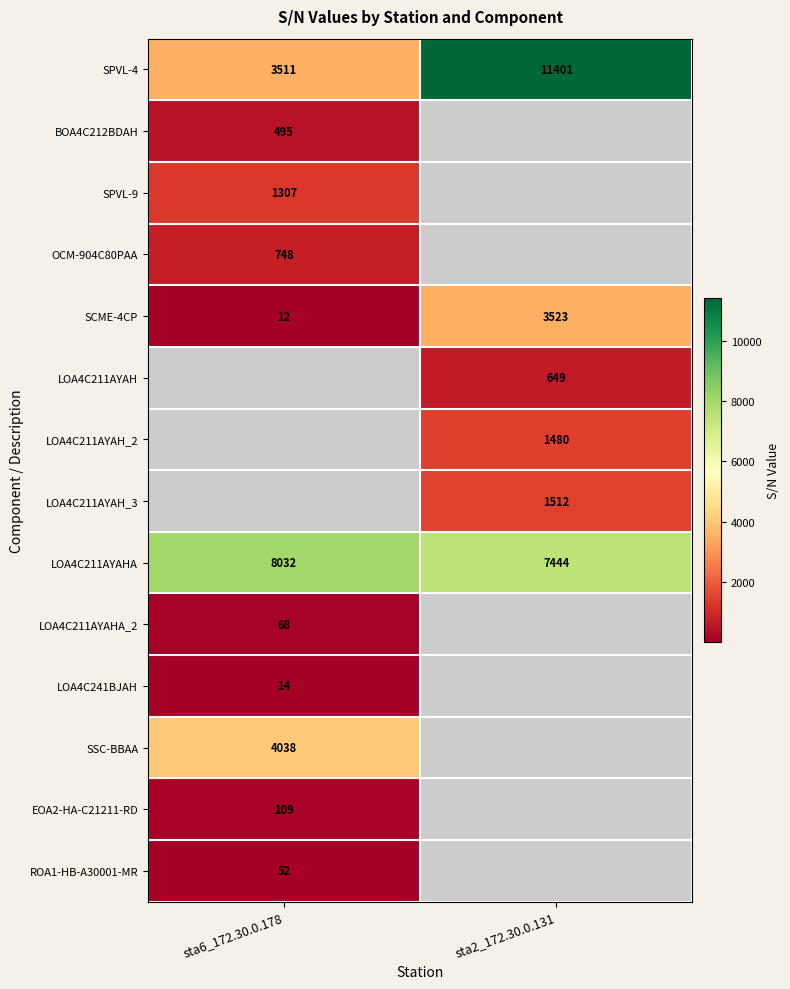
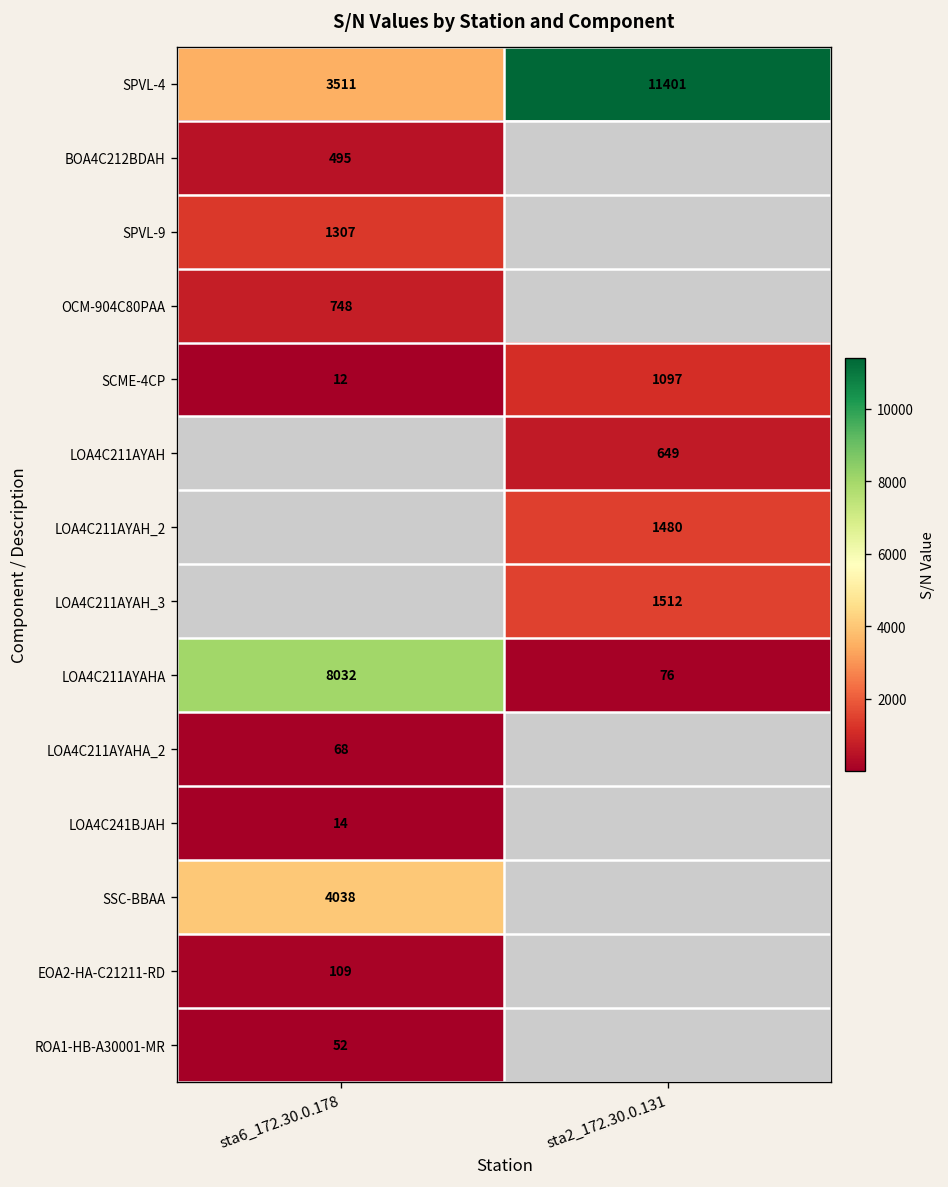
  {
    "SPVL-4": {
      "sta6_172.30.0.178": 3511,
      "sta2_172.30.0.131": 11401
    },
    "BOA4C212BDAH": {
      "sta6_172.30.0.178": 495
    },
    "SPVL-9": {
      "sta6_172.30.0.178": 1307
    },
    "OCM-904C80PAA": {
      "sta6_172.30.0.178": 748
    },
    "SCME-4CP": {
      "sta6_172.30.0.178": 12,
-     "sta2_172.30.0.131": 3523
+     "sta2_172.30.0.131": 1097
    },
    "LOA4C211AYAH": {
      "sta2_172.30.0.131": 649
    },
    "LOA4C211AYAH_2": {
      "sta2_172.30.0.131": 1480
    },
    "LOA4C211AYAH_3": {
      "sta2_172.30.0.131": 1512
    },
    "LOA4C211AYAHA": {
      "sta6_172.30.0.178": 8032,
-     "sta2_172.30.0.131": 7444
+     "sta2_172.30.0.131": 76
    },
    "LOA4C211AYAHA_2": {
      "sta6_172.30.0.178": 68
    },
    "LOA4C241BJAH": {
      "sta6_172.30.0.178": 14
    },
    "SSC-BBAA": {
      "sta6_172.30.0.178": 4038
    },
    "EOA2-HA-C21211-RD": {
      "sta6_172.30.0.178": 109
    },
    "ROA1-HB-A30001-MR": {
      "sta6_172.30.0.178": 52
    }
  }
